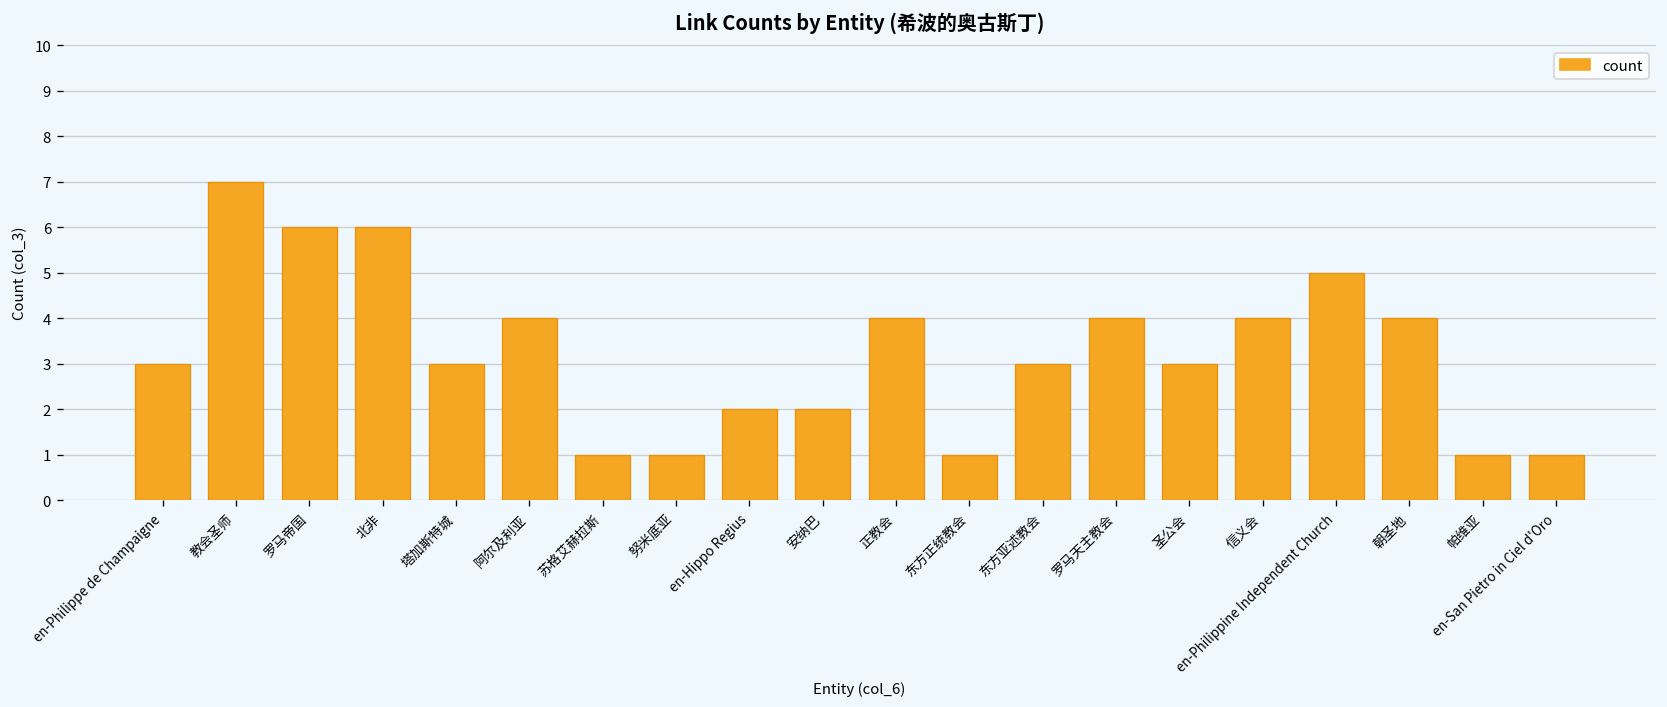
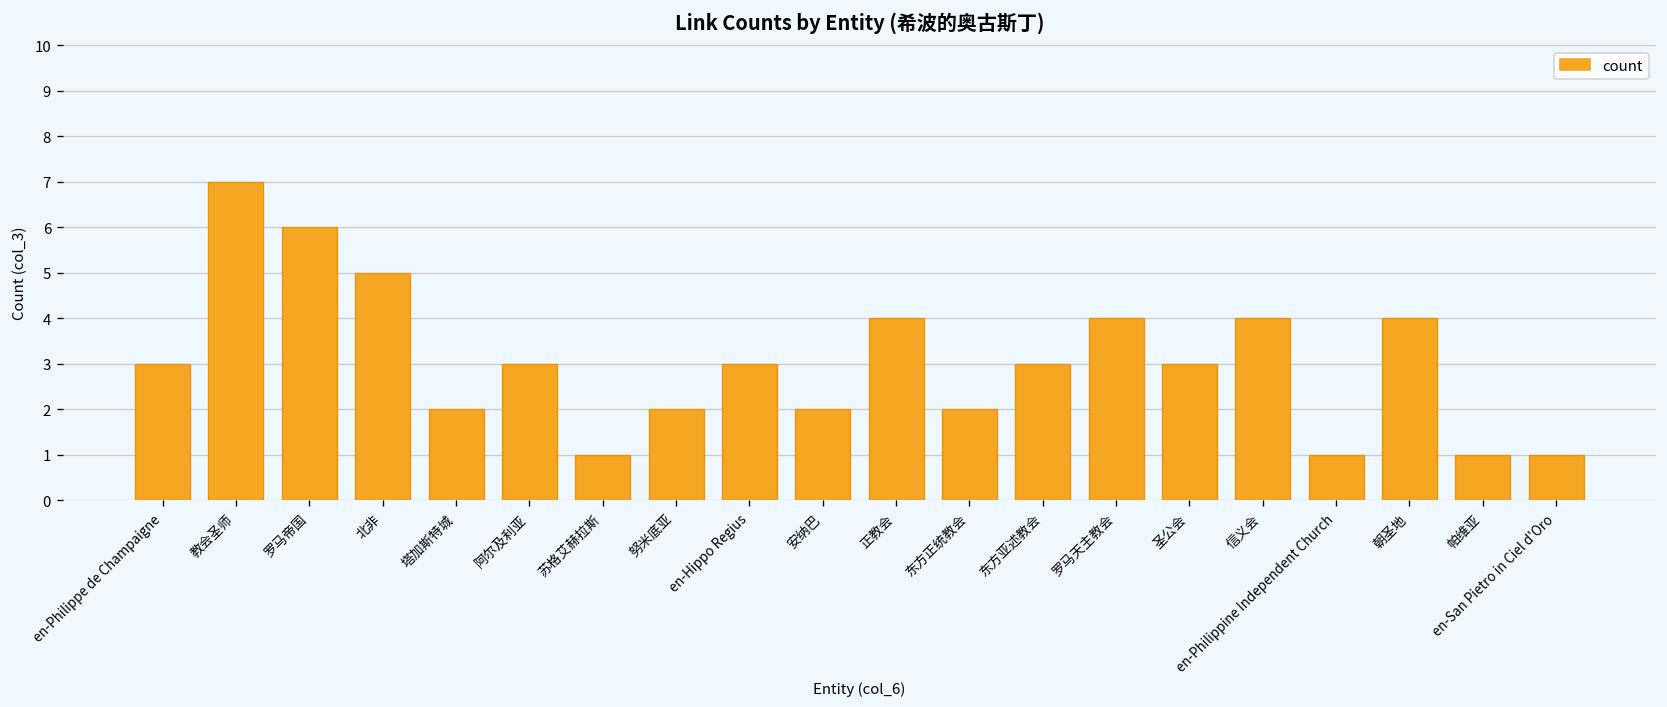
  {
    "en-Philippe de Champaigne": 3,
    "教会圣师": 7,
    "罗马帝国": 6,
-   "北非": 6,
-   "塔加斯特城": 3,
-   "阿尔及利亚": 4,
+   "北非": 5,
+   "塔加斯特城": 2,
+   "阿尔及利亚": 3,
    "苏格艾赫拉斯": 1,
-   "努米底亚": 1,
-   "en-Hippo Regius": 2,
+   "努米底亚": 2,
+   "en-Hippo Regius": 3,
    "安纳巴": 2,
    "正教会": 4,
-   "东方正统教会": 1,
+   "东方正统教会": 2,
    "东方亚述教会": 3,
    "罗马天主教会": 4,
    "圣公会": 3,
    "信义会": 4,
-   "en-Philippine Independent Church": 5,
+   "en-Philippine Independent Church": 1,
    "朝圣地": 4,
    "帕维亚": 1,
    "en-San Pietro in Ciel d'Oro": 1
  }
